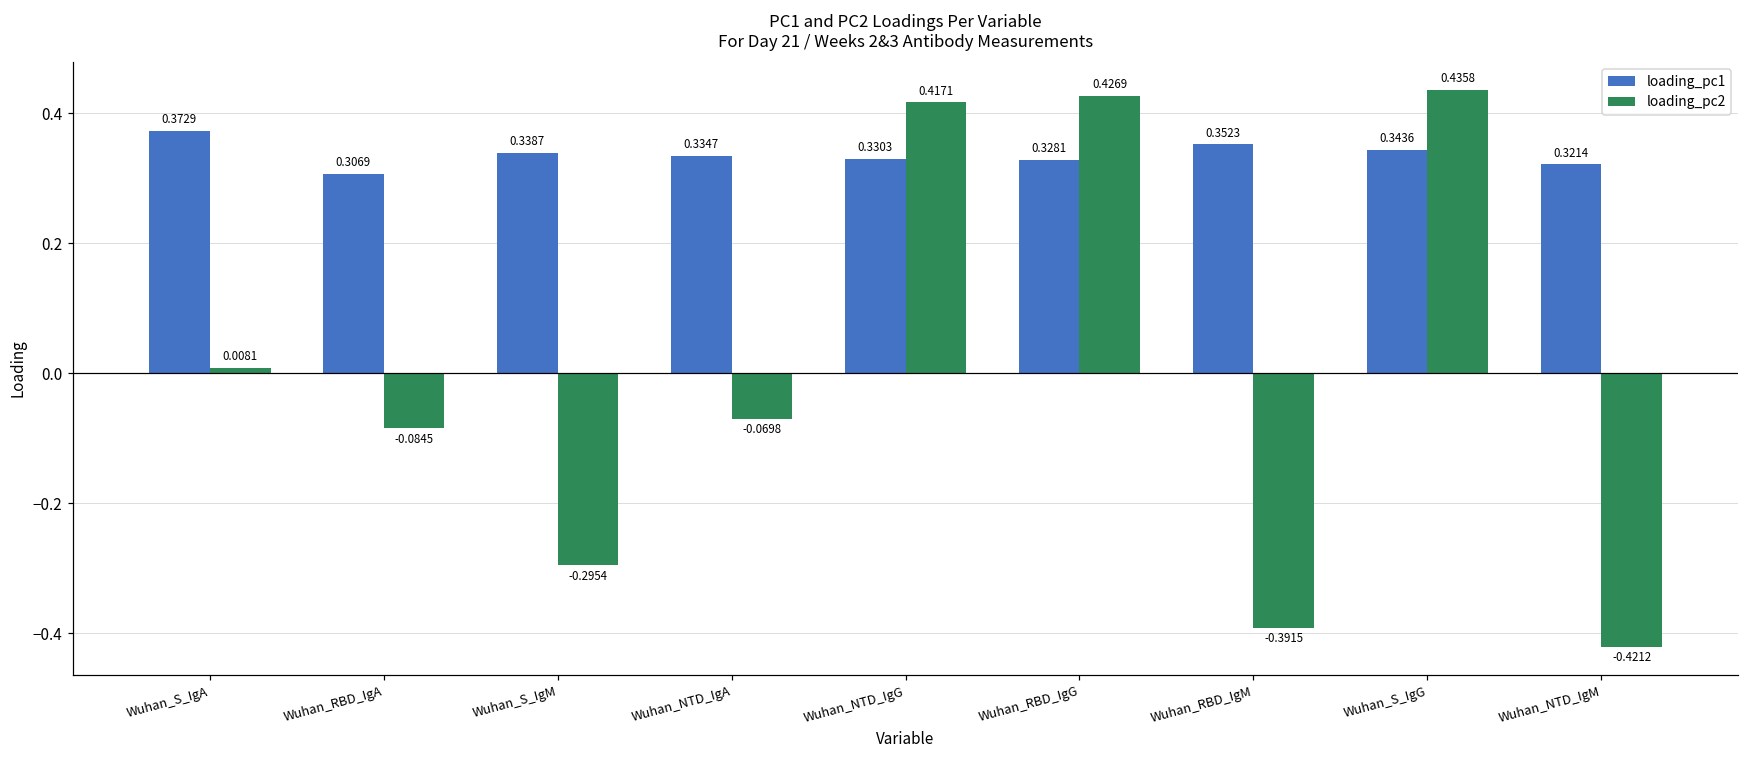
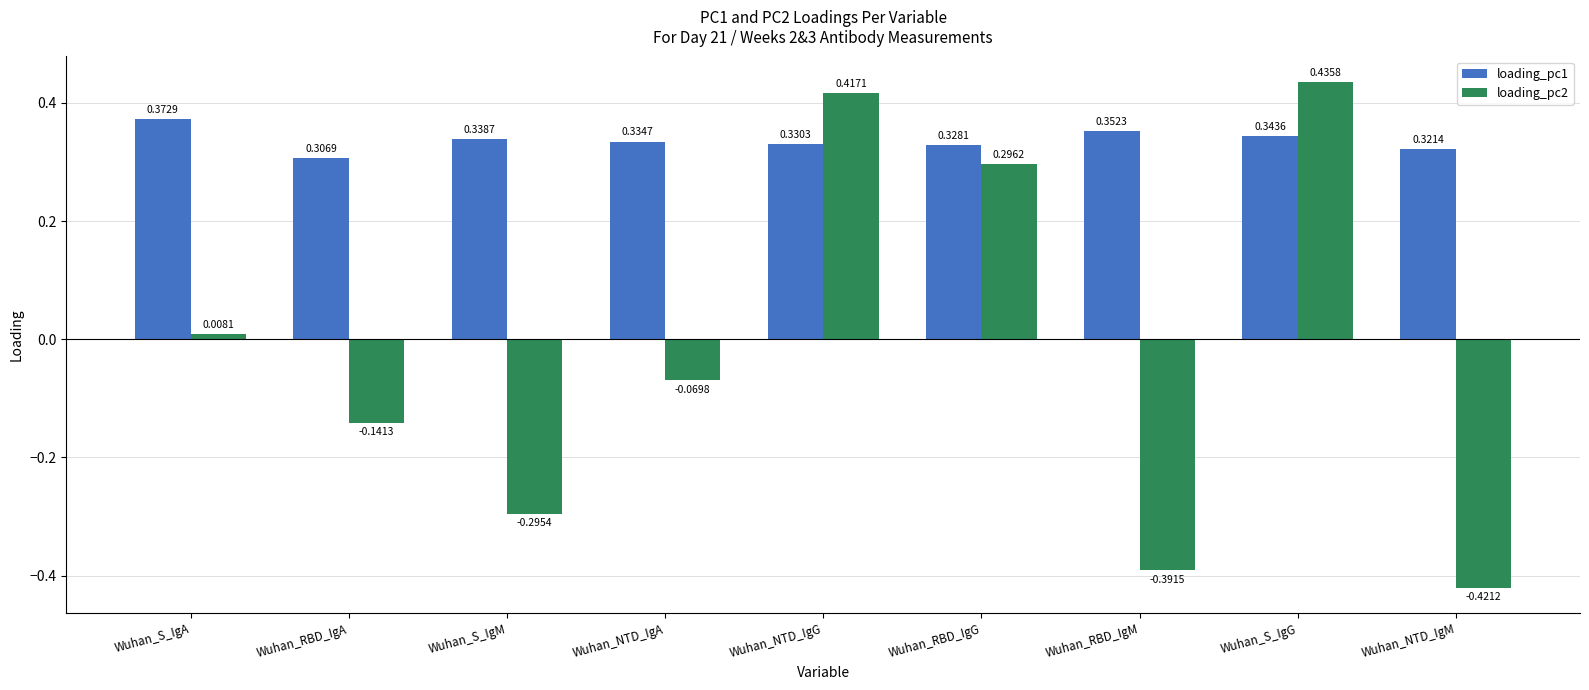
  {
    "loading_pc1": {
      "Wuhan_S_IgA": 0.3729,
      "Wuhan_RBD_IgA": 0.3069,
      "Wuhan_S_IgM": 0.3387,
      "Wuhan_NTD_IgA": 0.3347,
      "Wuhan_NTD_IgG": 0.3303,
      "Wuhan_RBD_IgG": 0.3281,
      "Wuhan_RBD_IgM": 0.3523,
      "Wuhan_S_IgG": 0.3436,
      "Wuhan_NTD_IgM": 0.3214
    },
    "loading_pc2": {
      "Wuhan_S_IgA": 0.0081,
-     "Wuhan_RBD_IgA": -0.0845,
+     "Wuhan_RBD_IgA": -0.1413,
      "Wuhan_S_IgM": -0.2954,
      "Wuhan_NTD_IgA": -0.0698,
      "Wuhan_NTD_IgG": 0.4171,
-     "Wuhan_RBD_IgG": 0.4269,
+     "Wuhan_RBD_IgG": 0.2962,
      "Wuhan_RBD_IgM": -0.3915,
      "Wuhan_S_IgG": 0.4358,
      "Wuhan_NTD_IgM": -0.4212
    }
  }
